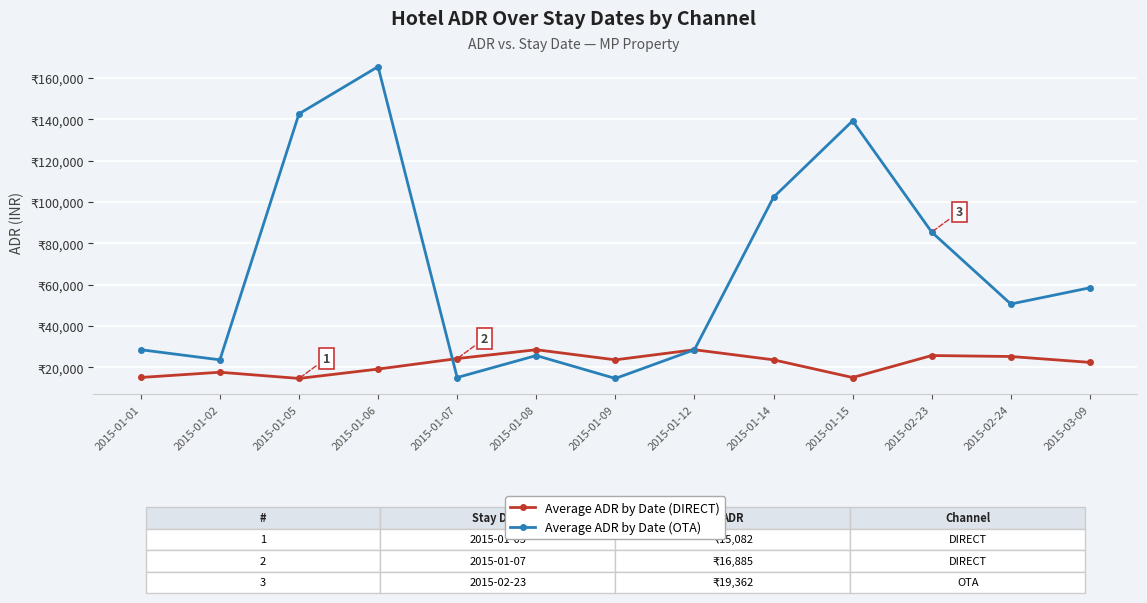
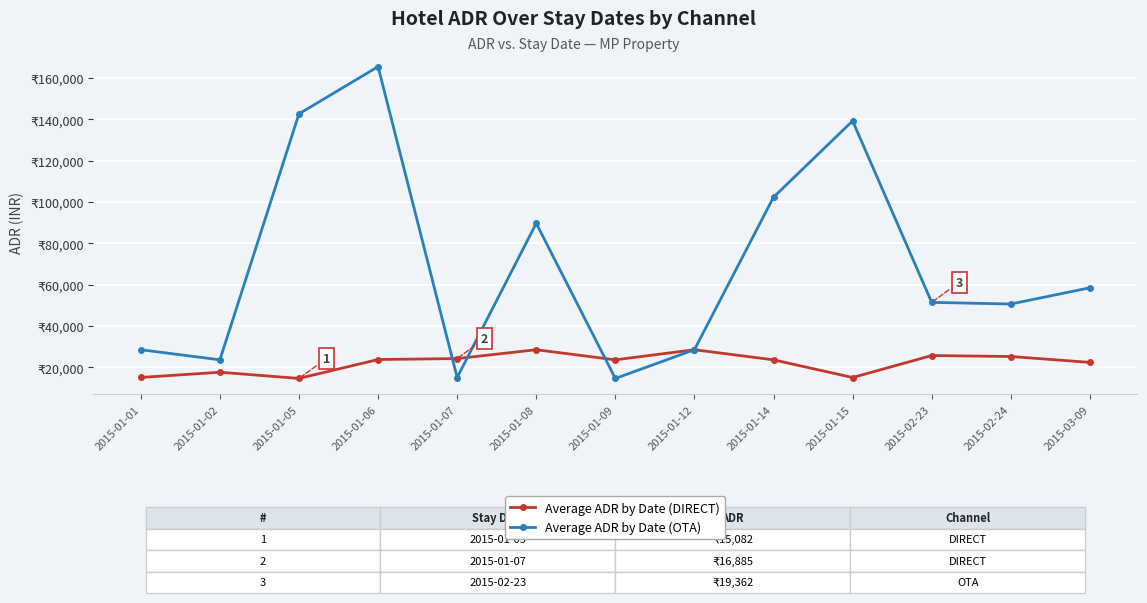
  {
    "Average ADR by Date (DIRECT)": {
      "2015-01-01": "₹15,000",
      "2015-01-02": "₹18,000",
-     "2015-01-06": "₹19,000",
+     "2015-01-06": "₹24,000",
      "2015-01-08": "₹29,000",
      "2015-01-09": "₹24,000",
      "2015-01-14": "₹24,000",
      "2015-01-15": "₹15,000",
      "2015-02-23": "₹26,000",
      "2015-02-24": "₹25,000",
      "2015-03-09": "₹22,000"
    },
    "Average ADR by Date (OTA)": {
      "2015-01-01": "₹29,000",
      "2015-01-02": "₹24,000",
      "2015-01-05": "₹143,000",
      "2015-01-06": "₹166,000",
      "2015-01-07": "₹15,000",
-     "2015-01-08": "₹26,000",
+     "2015-01-08": "₹90,000",
      "2015-01-09": "₹15,000",
      "2015-01-14": "₹102,000",
      "2015-01-15": "₹139,000",
-     "2015-02-23": "₹85,000",
+     "2015-02-23": "₹51,000",
      "2015-02-24": "₹51,000",
      "2015-03-09": "₹59,000"
    }
  }
